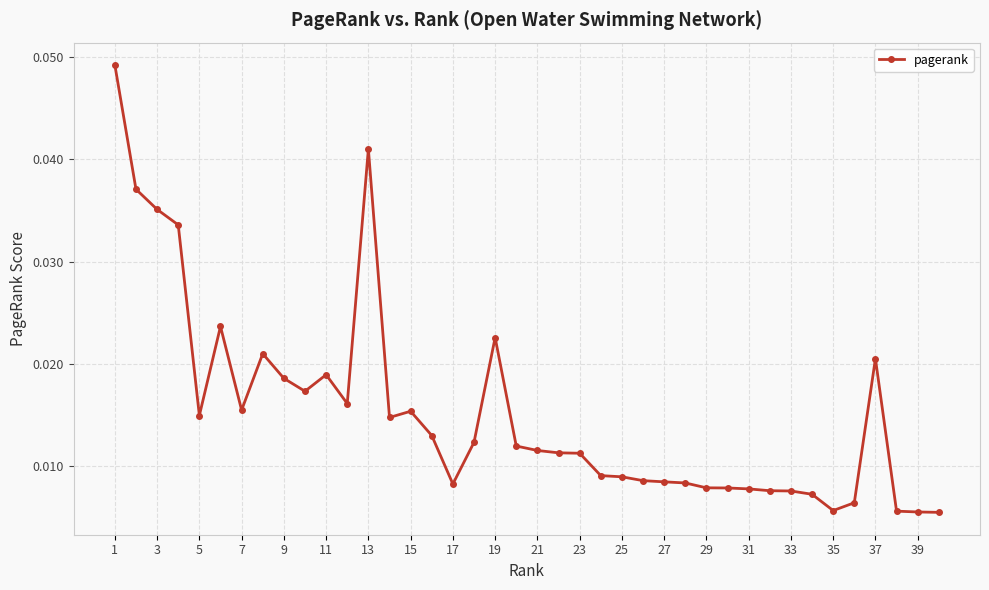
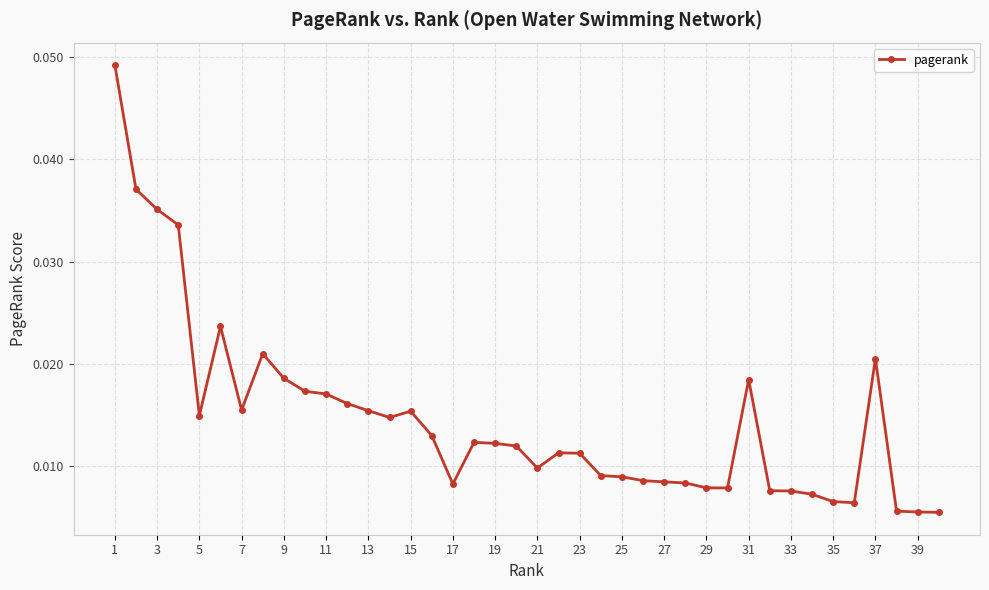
  {
    "1": 0.0492,
    "3": 0.0351,
    "5": 0.0150,
    "7": 0.0155,
    "9": 0.0186,
-   "11": 0.0189,
-   "13": 0.0410,
+   "11": 0.0171,
+   "13": 0.0154,
    "15": 0.0154,
    "17": 0.0083,
-   "19": 0.0226,
-   "21": 0.0115,
+   "19": 0.0122,
+   "21": 0.0098,
    "23": 0.0113,
    "25": 0.0090,
    "27": 0.0085,
    "29": 0.0079,
-   "31": 0.0078,
+   "31": 0.0185,
    "33": 0.0076,
-   "35": 0.0057,
+   "35": 0.0065,
    "37": 0.0205,
    "39": 0.0055
  }
